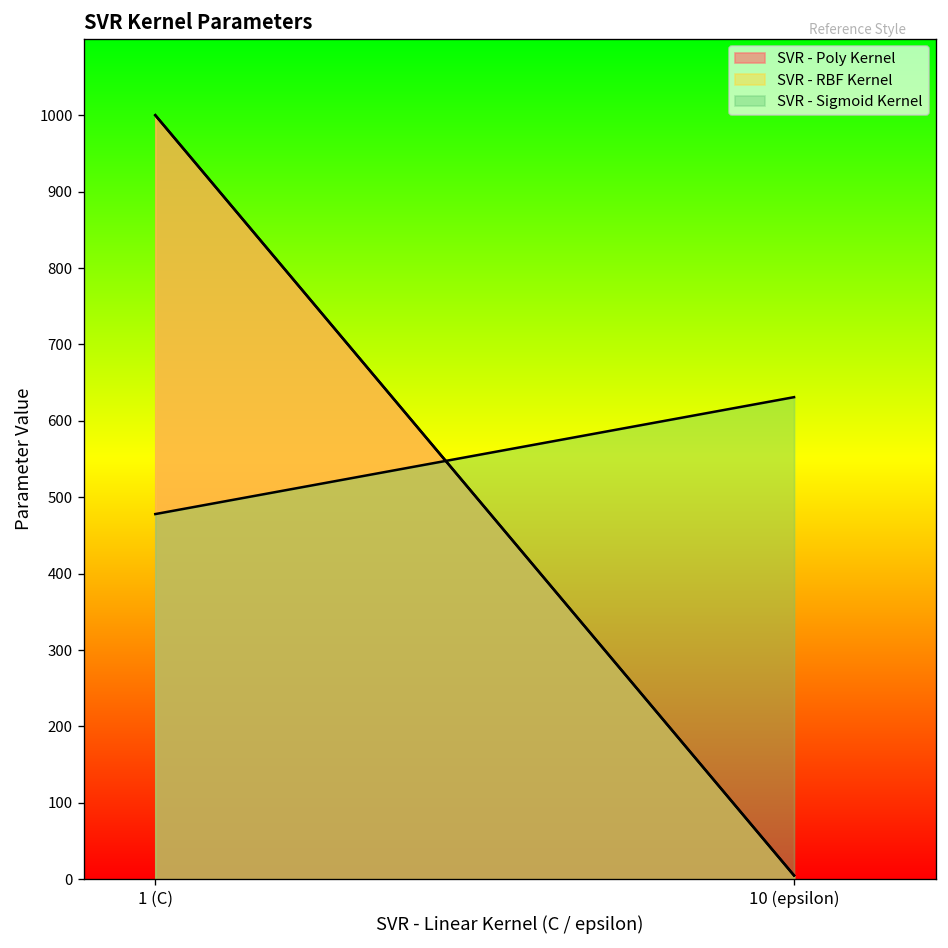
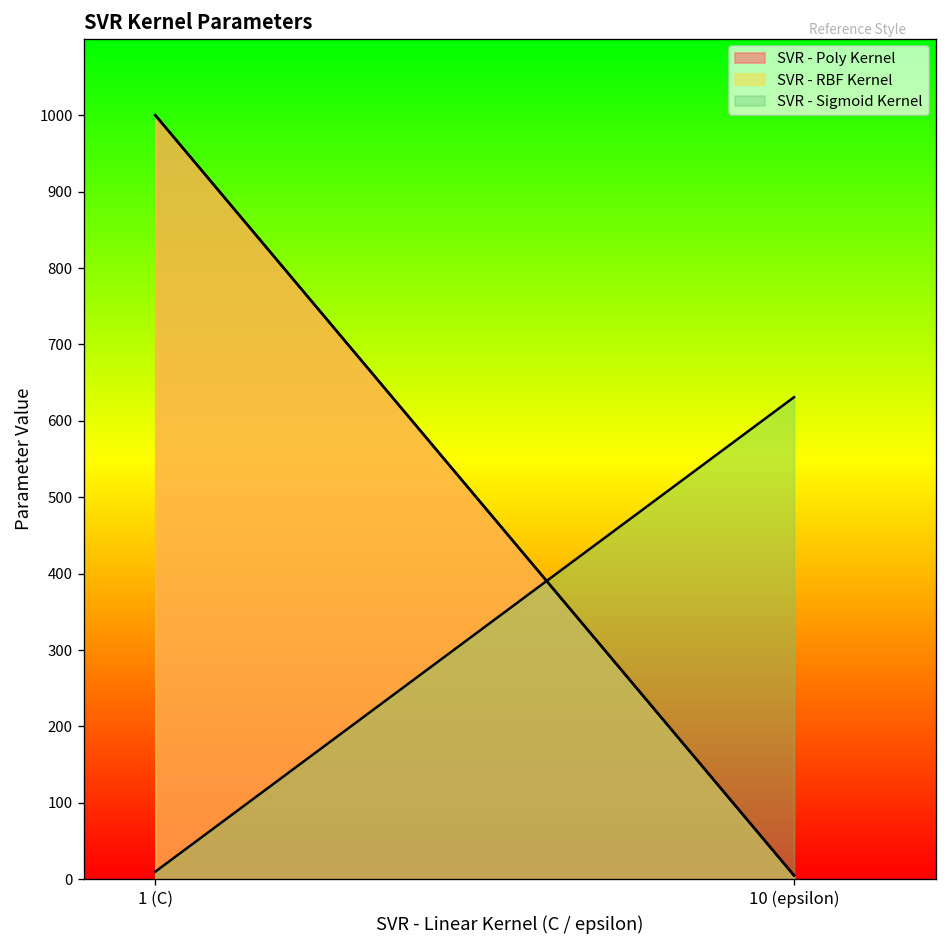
  {
    "SVR - RBF Kernel": {
      "1 (C)": 1000,
      "10 (epsilon)": 10
    },
    "SVR - Sigmoid Kernel": {
-     "1 (C)": 480,
+     "1 (C)": 10,
      "10 (epsilon)": 630
    }
  }
